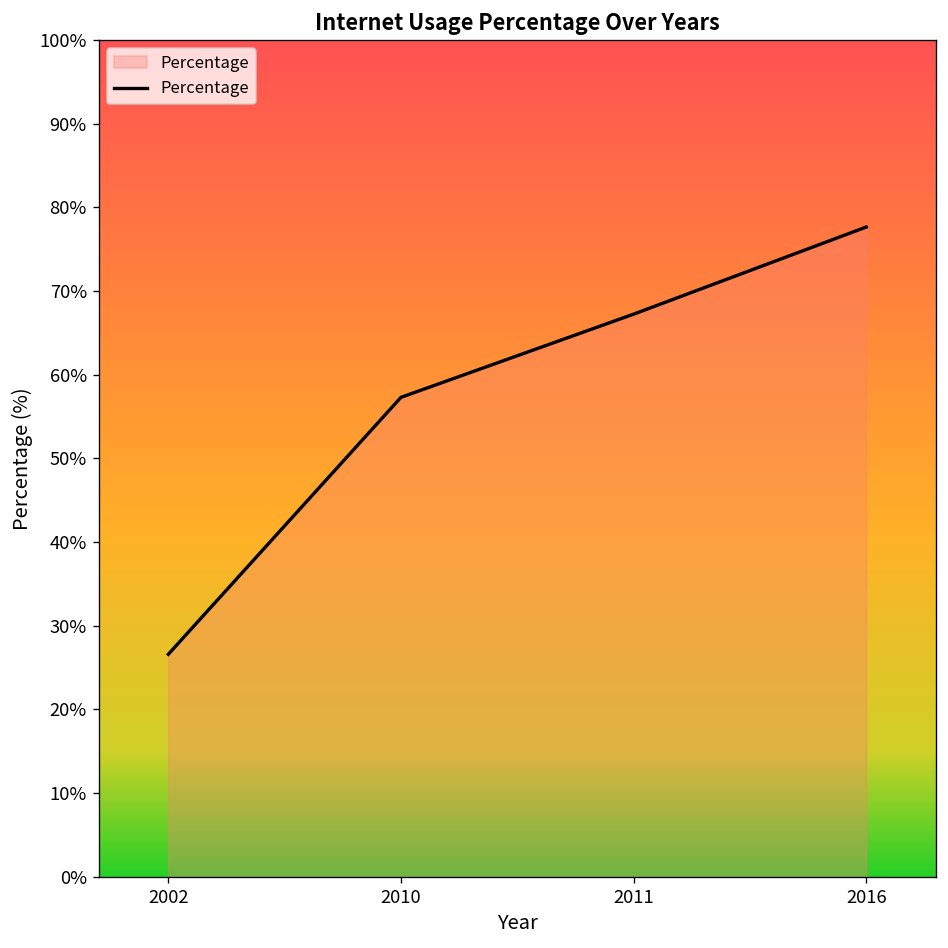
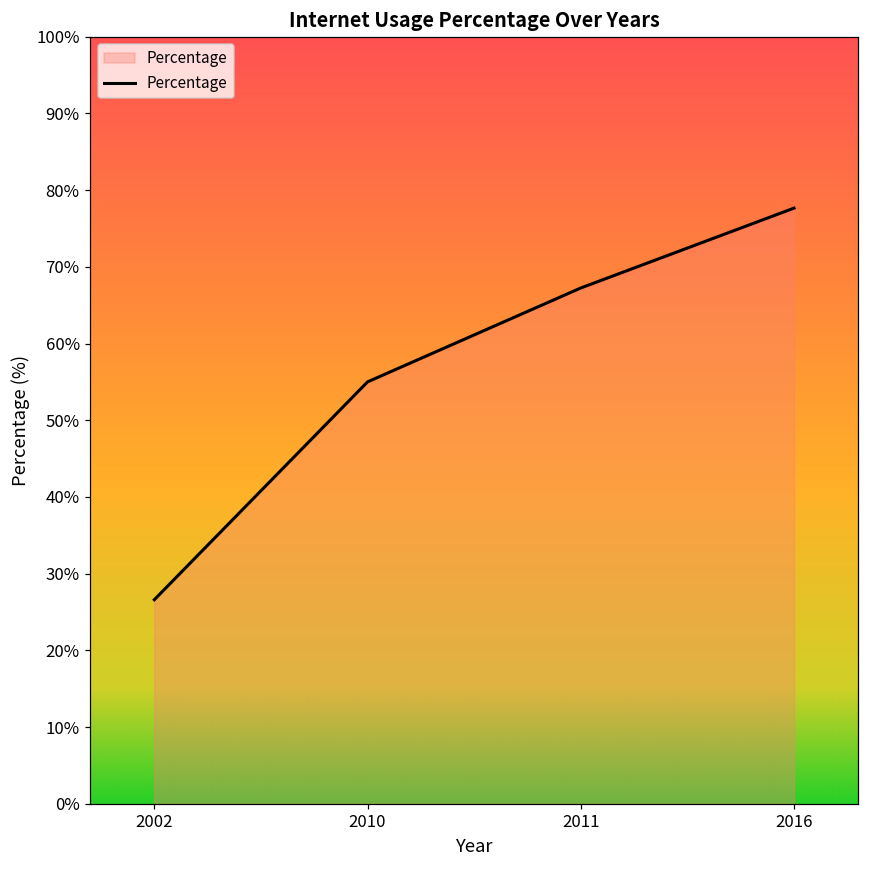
  {
    "2002": "27%",
-   "2010": "57%",
+   "2010": "55%",
    "2011": "67%",
    "2016": "78%"
  }
